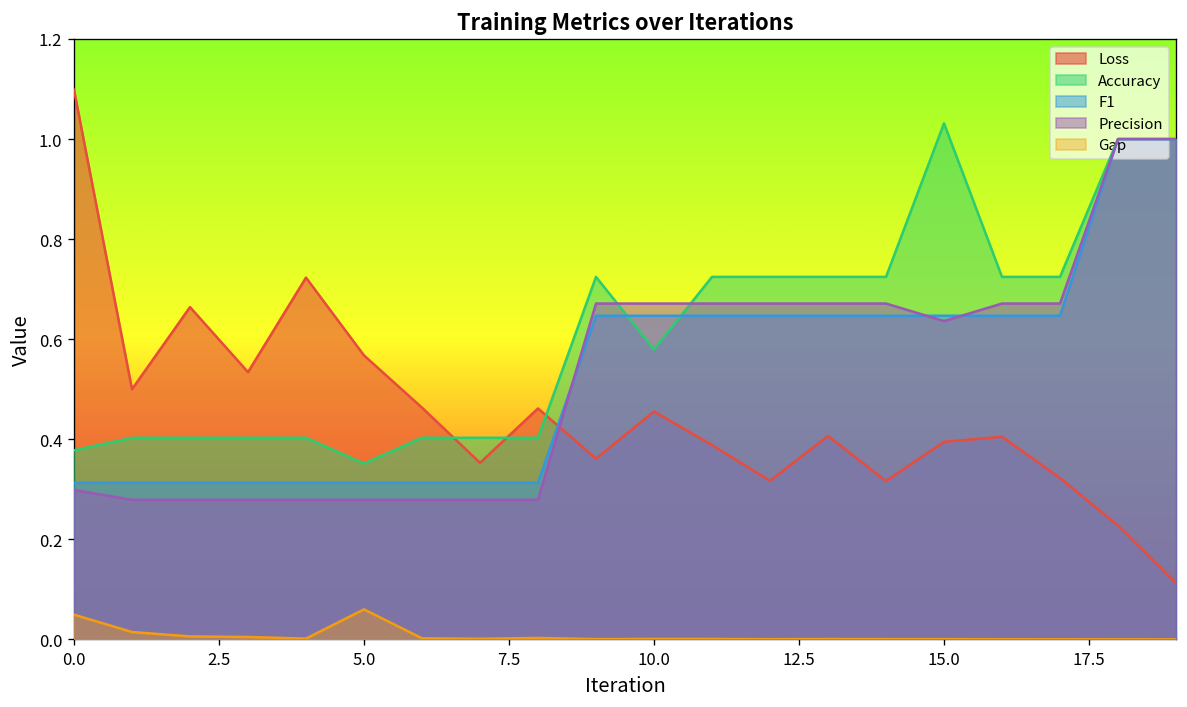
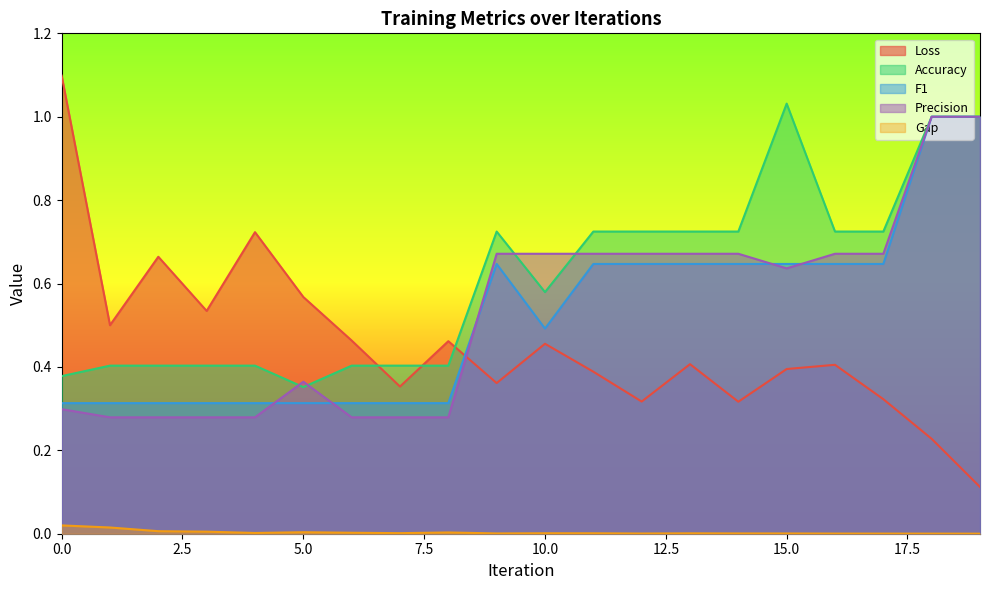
  {
    "Loss": {
      "0.0": 1.10,
      "5.0": 0.57,
      "10.0": 0.46,
      "15.0": 0.39
    },
    "Accuracy": {
      "0.0": 0.38,
      "5.0": 0.35,
      "10.0": 0.58,
      "15.0": 1.03
    },
    "F1": {
      "0.0": 0.31,
      "5.0": 0.31,
-     "10.0": 0.65,
+     "10.0": 0.49,
      "15.0": 0.65
    },
    "Precision": {
      "0.0": 0.30,
-     "5.0": 0.28,
+     "5.0": 0.36,
      "10.0": 0.67,
      "15.0": 0.64
    },
    "Gap": {
-     "0.0": 0.05,
-     "5.0": 0.06,
+     "0.0": 0.02,
+     "5.0": 0.00,
      "10.0": 0.00,
      "15.0": 0.00
    }
  }
